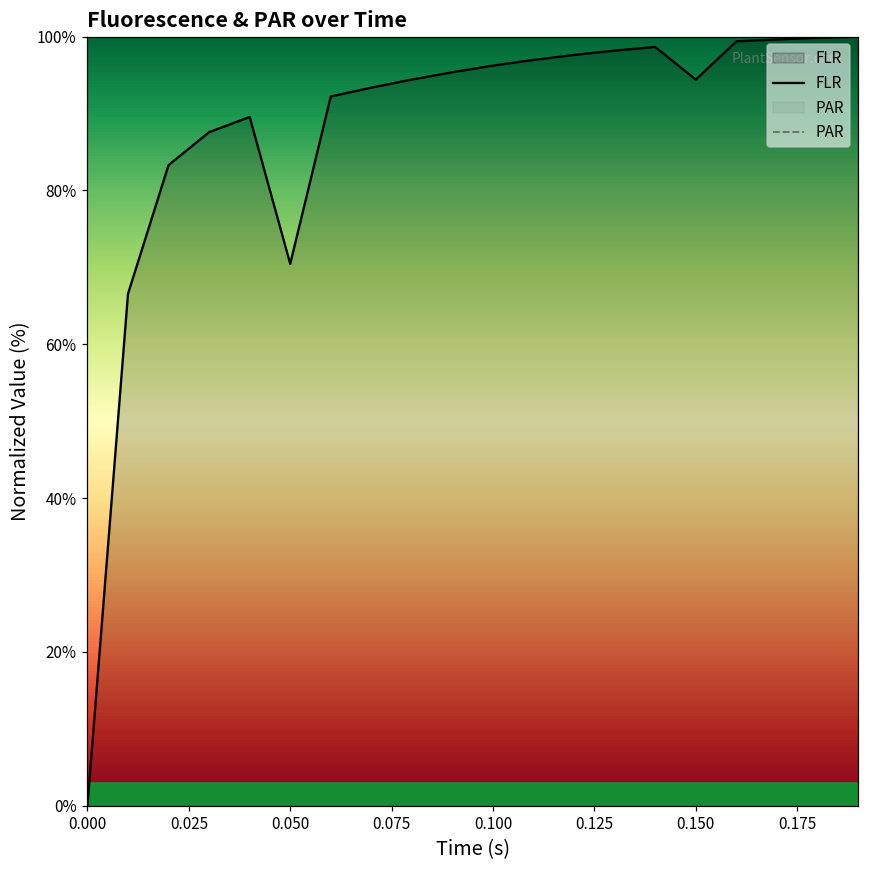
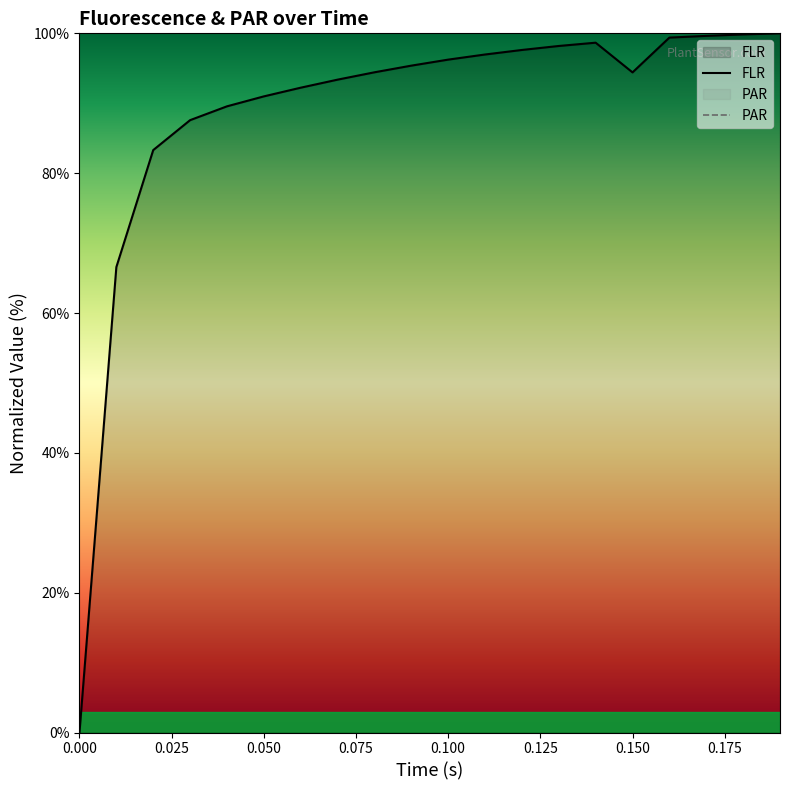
  {
-   "0.050": "70%",
+   "0.050": "91%",
    "0.100": "96%",
    "0.150": "94%"
  }
